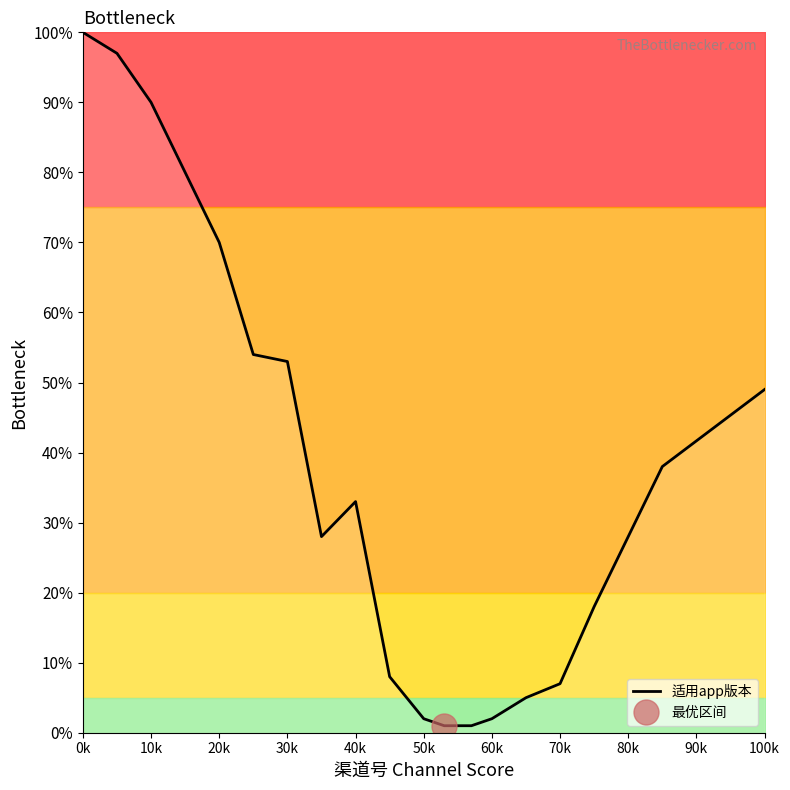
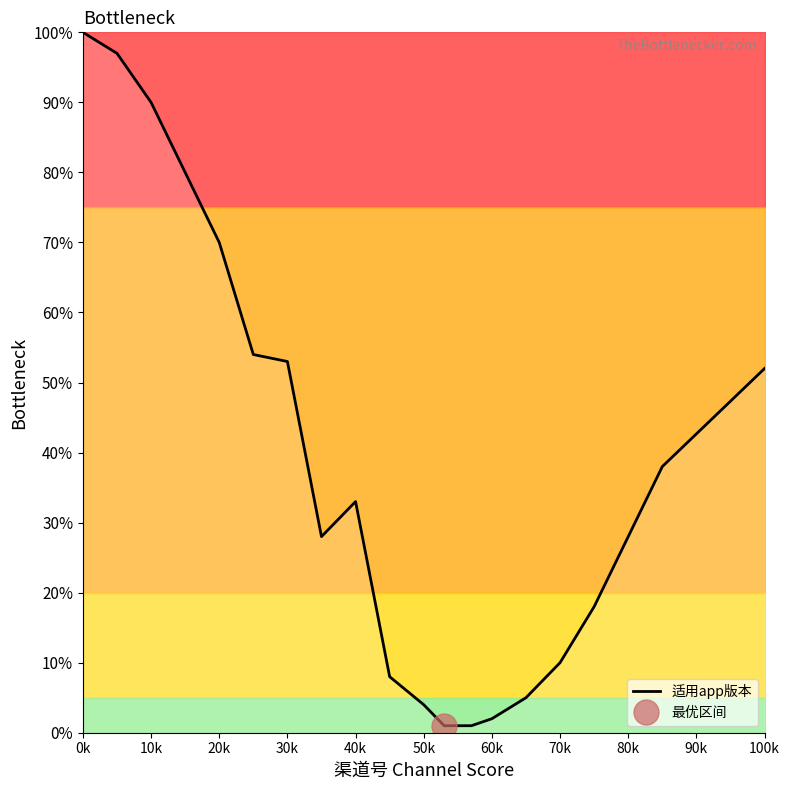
  {
    "适用app版本": {
      "10k": "90%",
      "20k": "70%",
      "30k": "53%",
      "40k": "33%",
-     "50k": "2%",
+     "50k": "4%",
      "60k": "2%",
-     "70k": "7%",
+     "70k": "10%",
      "80k": "28%",
-     "100k": "49%"
+     "100k": "52%"
    }
  }
